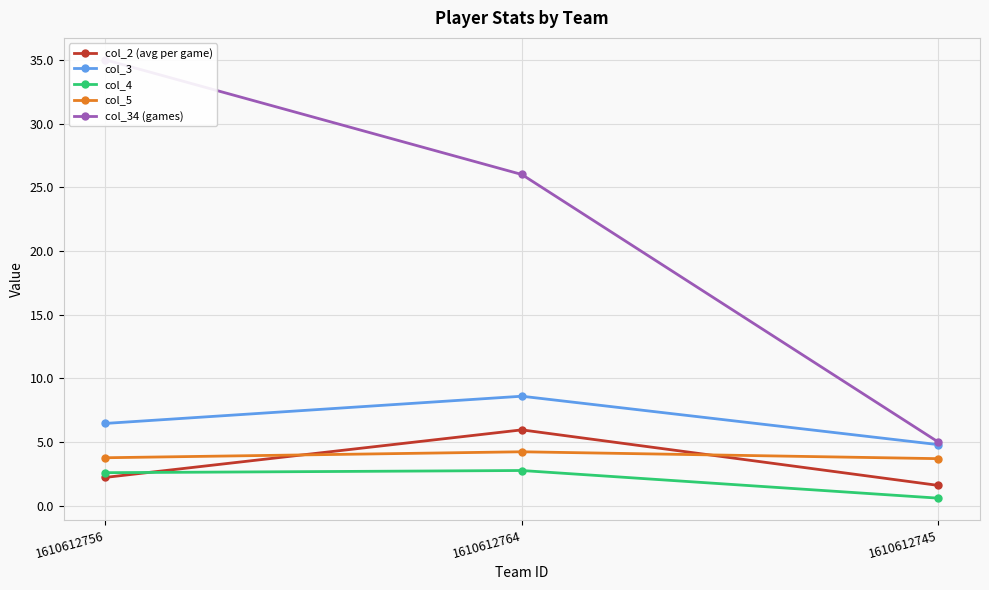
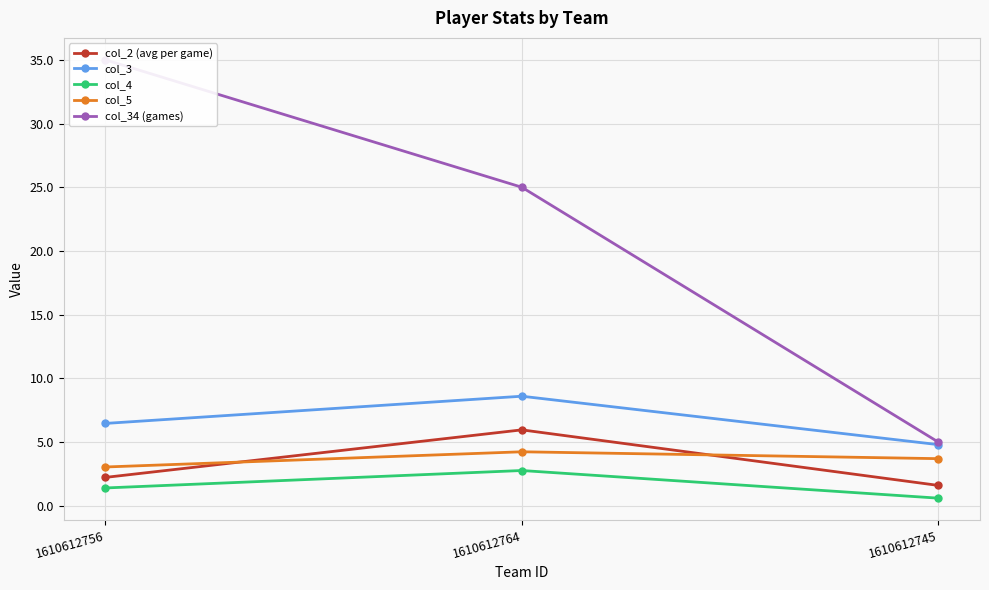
  {
    "col_2 (avg per game)": {
      "1610612756": 2.2,
      "1610612764": 6.0,
      "1610612745": 1.6
    },
    "col_3": {
      "1610612756": 6.5,
      "1610612764": 8.6
    },
    "col_4": {
-     "1610612756": 2.6,
+     "1610612756": 1.4,
      "1610612764": 2.8,
      "1610612745": 0.6
    },
    "col_5": {
-     "1610612756": 3.8,
+     "1610612756": 3.0,
      "1610612764": 4.2,
      "1610612745": 3.7
    },
    "col_34 (games)": {
-     "1610612764": 26
+     "1610612764": 25
    }
  }
